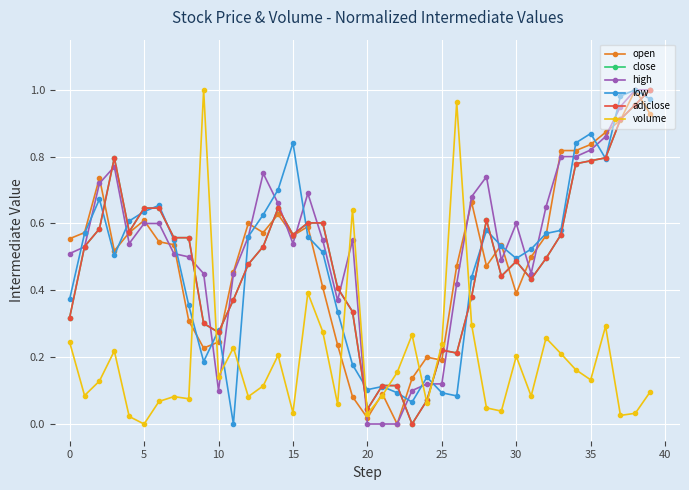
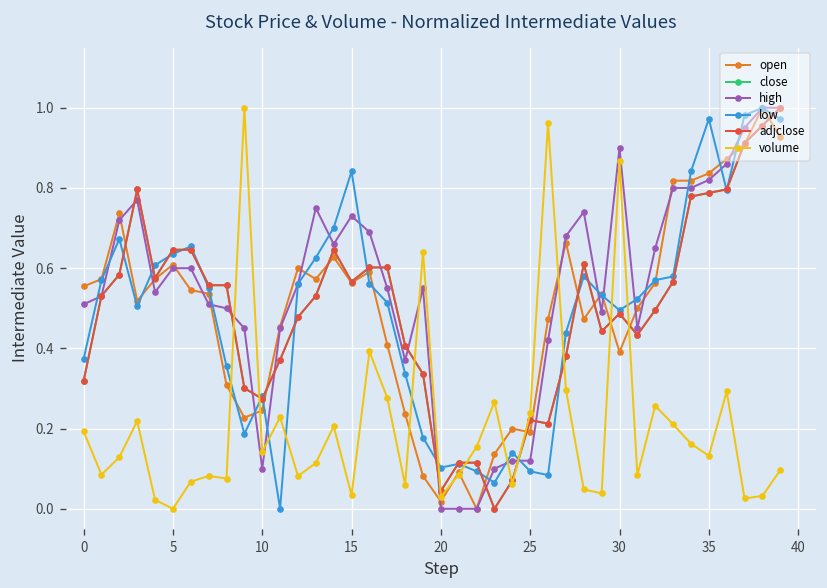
  {
    "high": {
      "0": 0.51,
      "5": 0.60,
      "10": 0.10,
-     "15": 0.54,
+     "15": 0.73,
      "20": 0.00,
      "25": 0.12,
-     "30": 0.60,
+     "30": 0.90,
      "35": 0.82
    },
    "low": {
      "0": 0.37,
      "5": 0.64,
      "15": 0.84,
      "20": 0.10,
      "25": 0.09,
      "30": 0.50,
-     "35": 0.87
+     "35": 0.97
    },
    "volume": {
-     "0": 0.24,
+     "0": 0.19,
      "5": 0.00,
      "10": 0.14,
      "15": 0.03,
      "20": 0.03,
      "25": 0.24,
-     "30": 0.20,
+     "30": 0.87,
      "35": 0.13
    }
  }
